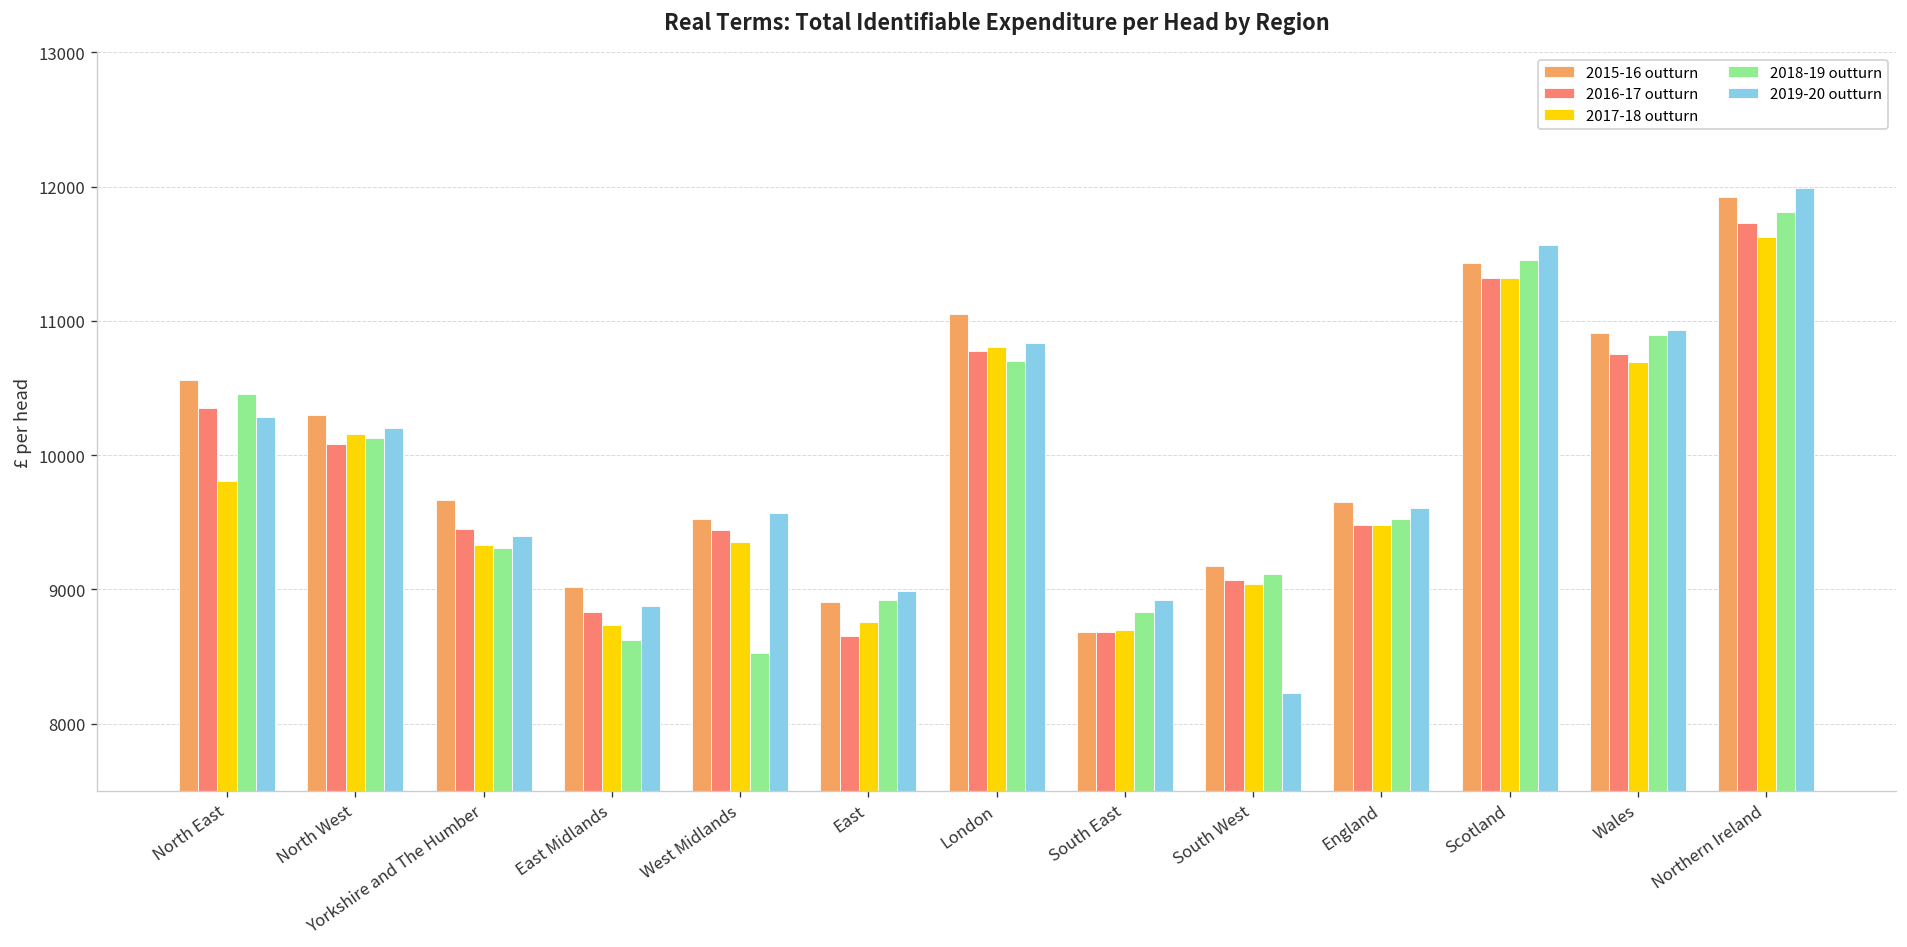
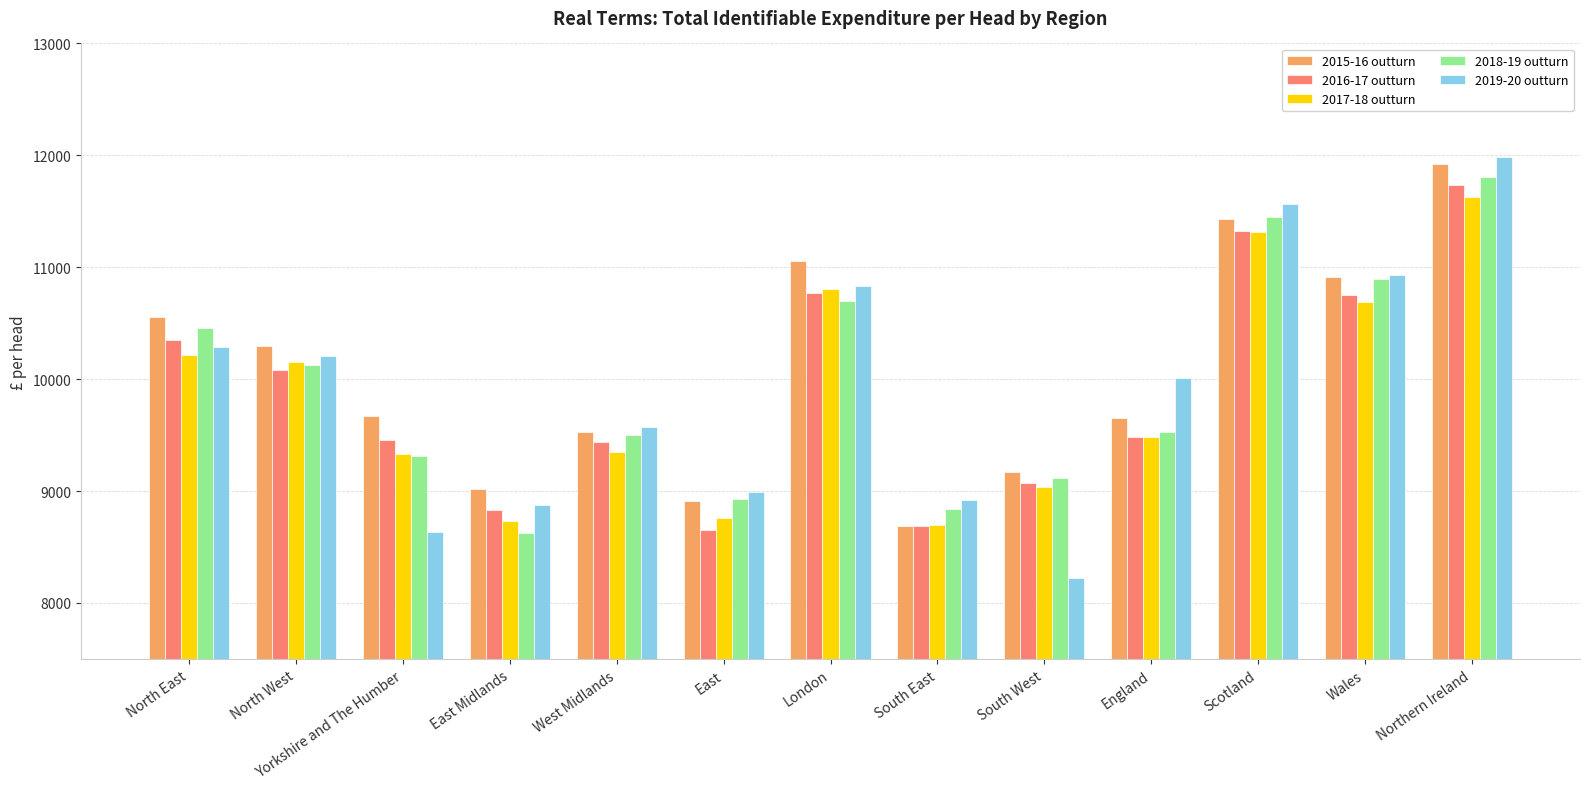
  {
    "2017-18 outturn": {
-     "North East": 9810,
+     "North East": 10220,
      "North West": 10160,
      "Yorkshire and The Humber": 9330,
      "East Midlands": 8740,
      "West Midlands": 9350,
      "East": 8760,
      "London": 10800,
      "South East": 8700,
      "South West": 9040,
      "England": 9480,
      "Scotland": 11320,
      "Wales": 10690,
      "Northern Ireland": 11630
    },
    "2018-19 outturn": {
      "North East": 10460,
      "North West": 10130,
      "Yorkshire and The Humber": 9310,
      "East Midlands": 8620,
-     "West Midlands": 8520,
+     "West Midlands": 9500,
      "East": 8930,
      "London": 10700,
      "South East": 8840,
      "South West": 9110,
      "England": 9530,
      "Scotland": 11450,
      "Wales": 10890,
      "Northern Ireland": 11810
    },
    "2019-20 outturn": {
      "North East": 10290,
      "North West": 10200,
-     "Yorkshire and The Humber": 9400,
+     "Yorkshire and The Humber": 8640,
      "East Midlands": 8880,
      "West Midlands": 9570,
      "East": 8990,
      "London": 10840,
      "South East": 8920,
      "South West": 8230,
-     "England": 9600,
+     "England": 10010,
      "Scotland": 11570,
      "Wales": 10930,
      "Northern Ireland": 11990
    }
  }
